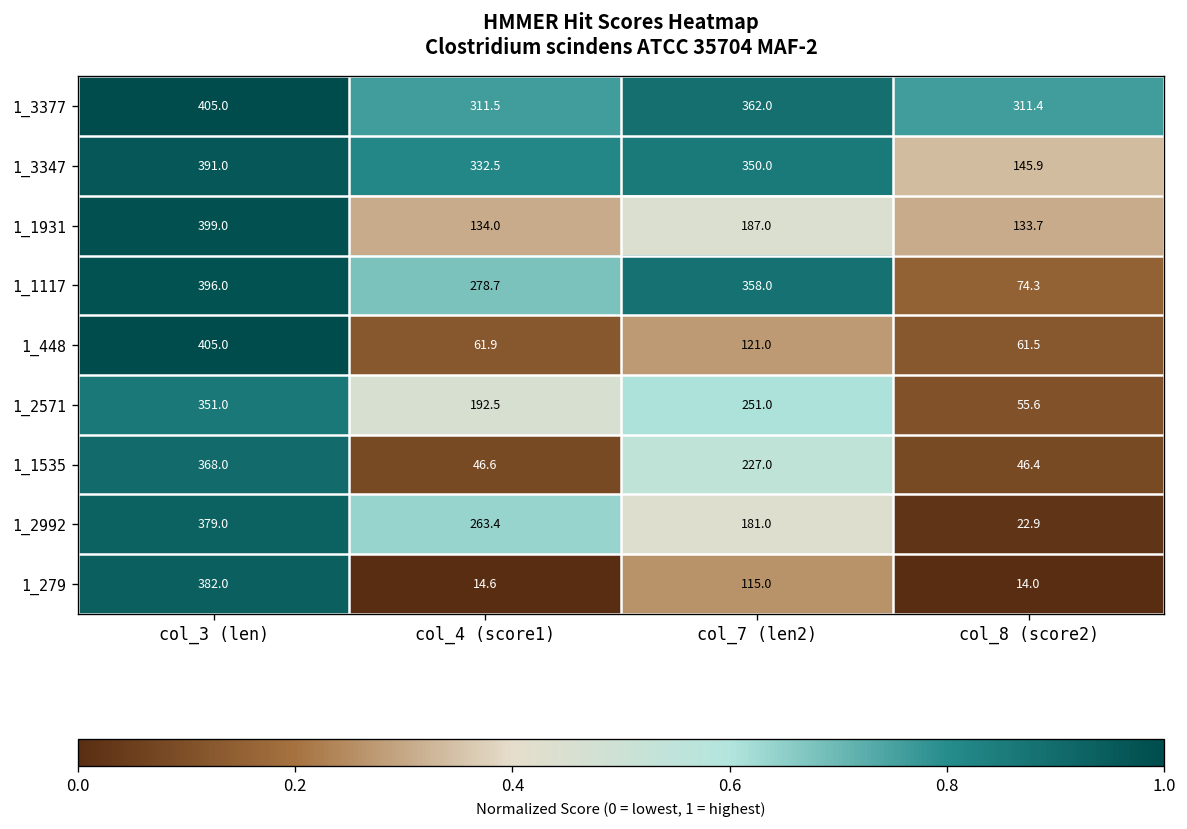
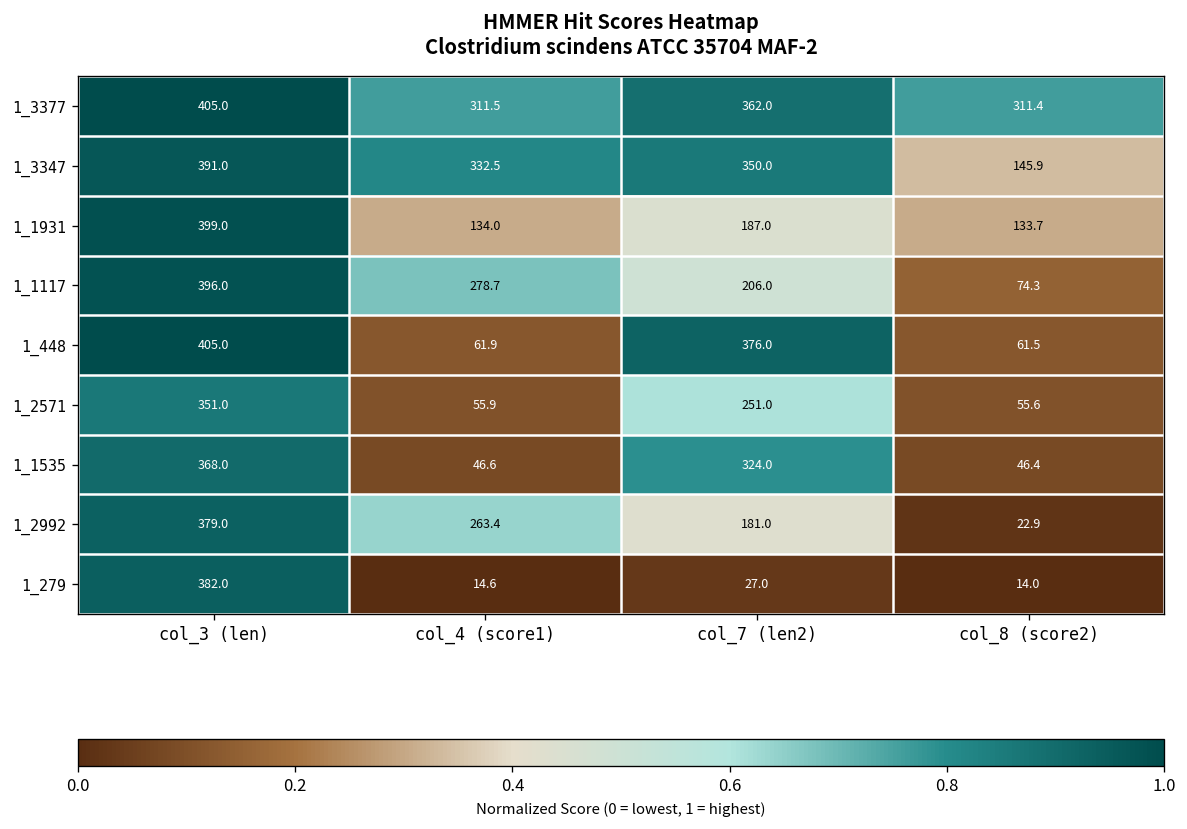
  {
    "1_3377": {
      "col_3 (len)": 405.0,
      "col_4 (score1)": 311.5,
      "col_7 (len2)": 362.0,
      "col_8 (score2)": 311.4
    },
    "1_3347": {
      "col_3 (len)": 391.0,
      "col_4 (score1)": 332.5,
      "col_7 (len2)": 350.0,
      "col_8 (score2)": 145.9
    },
    "1_1931": {
      "col_3 (len)": 399.0,
      "col_4 (score1)": 134.0,
      "col_7 (len2)": 187.0,
      "col_8 (score2)": 133.7
    },
    "1_1117": {
      "col_3 (len)": 396.0,
      "col_4 (score1)": 278.7,
-     "col_7 (len2)": 358.0,
+     "col_7 (len2)": 206.0,
      "col_8 (score2)": 74.3
    },
    "1_448": {
      "col_3 (len)": 405.0,
      "col_4 (score1)": 61.9,
-     "col_7 (len2)": 121.0,
+     "col_7 (len2)": 376.0,
      "col_8 (score2)": 61.5
    },
    "1_2571": {
      "col_3 (len)": 351.0,
-     "col_4 (score1)": 192.5,
+     "col_4 (score1)": 55.9,
      "col_7 (len2)": 251.0,
      "col_8 (score2)": 55.6
    },
    "1_1535": {
      "col_3 (len)": 368.0,
      "col_4 (score1)": 46.6,
-     "col_7 (len2)": 227.0,
+     "col_7 (len2)": 324.0,
      "col_8 (score2)": 46.4
    },
    "1_2992": {
      "col_3 (len)": 379.0,
      "col_4 (score1)": 263.4,
      "col_7 (len2)": 181.0,
      "col_8 (score2)": 22.9
    },
    "1_279": {
      "col_3 (len)": 382.0,
      "col_4 (score1)": 14.6,
-     "col_7 (len2)": 115.0,
+     "col_7 (len2)": 27.0,
      "col_8 (score2)": 14.0
    }
  }
